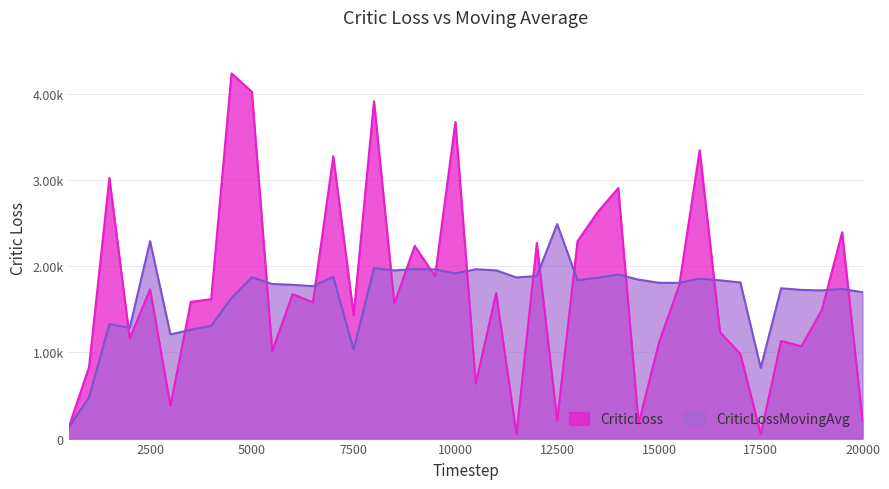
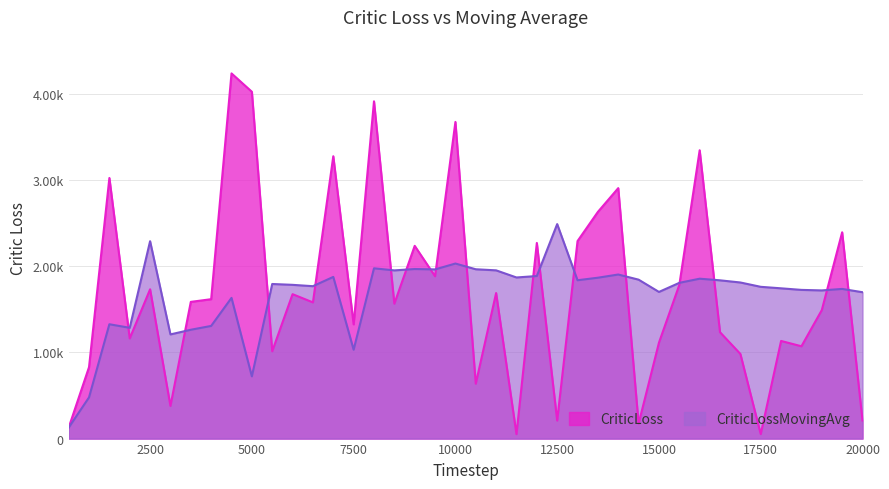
  {
    "CriticLoss": {
      "2500": 1700,
      "5000": 4000,
-     "7500": 1400,
+     "7500": 1300,
      "10000": 3700,
      "12500": 200,
      "15000": 1100,
      "17500": 100,
      "20000": 200
    },
    "CriticLossMovingAvg": {
      "2500": 2300,
-     "5000": 1900,
+     "5000": 700,
      "7500": 1000,
-     "10000": 1900,
+     "10000": 2000,
      "12500": 2500,
-     "15000": 1800,
-     "17500": 800,
+     "15000": 1700,
+     "17500": 1800,
      "20000": 1700
    }
  }
